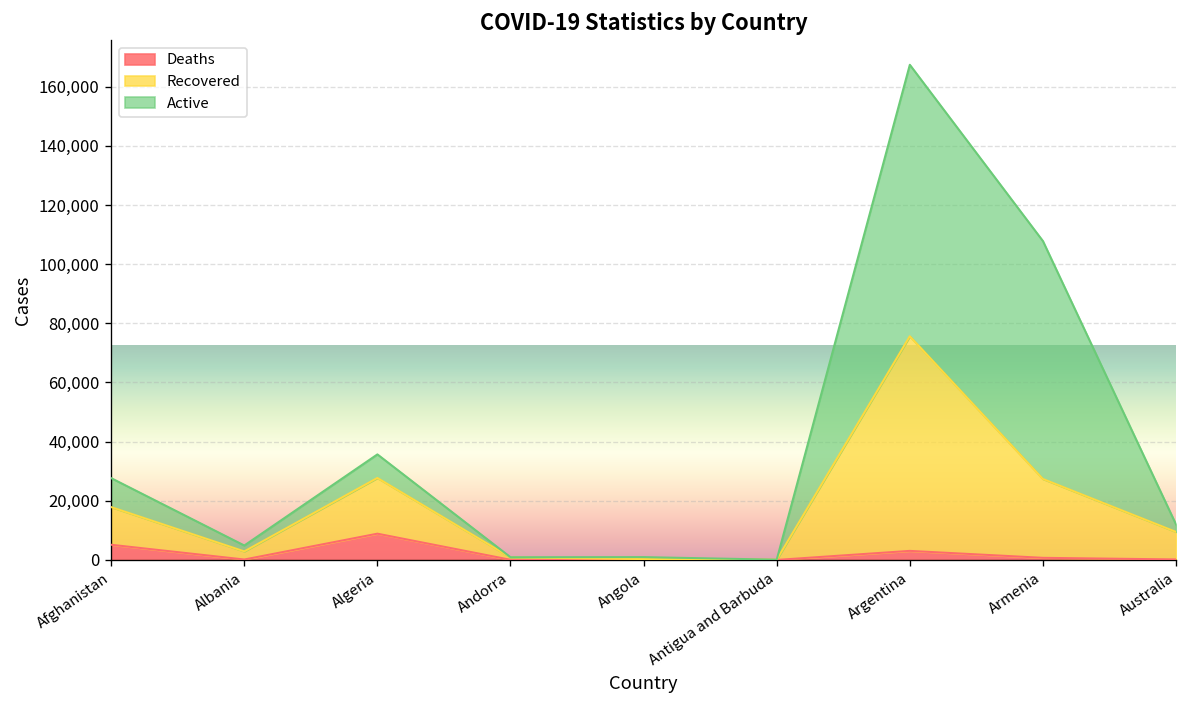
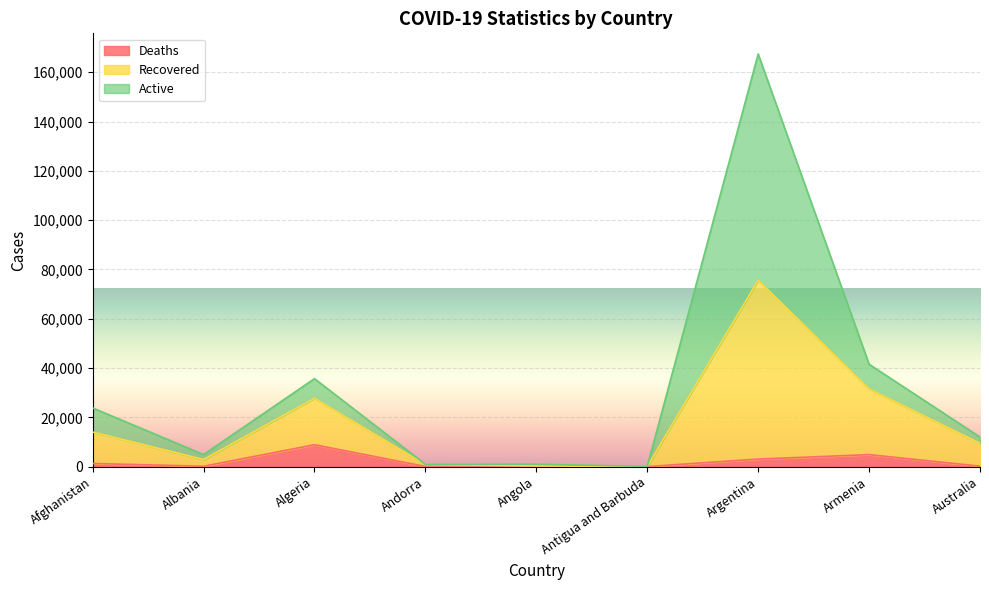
  {
    "Deaths": {
-     "Afghanistan": "5,000",
+     "Afghanistan": "1,000",
      "Albania": "0",
      "Algeria": "9,000",
      "Argentina": "3,000",
-     "Armenia": "1,000",
+     "Armenia": "5,000",
      "Australia": "0"
    },
    "Recovered": {
      "Afghanistan": "13,000",
      "Albania": "3,000",
      "Algeria": "19,000",
      "Argentina": "73,000",
      "Armenia": "27,000",
      "Australia": "9,000"
    },
    "Active": {
      "Afghanistan": "10,000",
      "Albania": "2,000",
      "Algeria": "8,000",
      "Argentina": "92,000",
-     "Armenia": "80,000",
+     "Armenia": "10,000",
      "Australia": "3,000"
    }
  }
